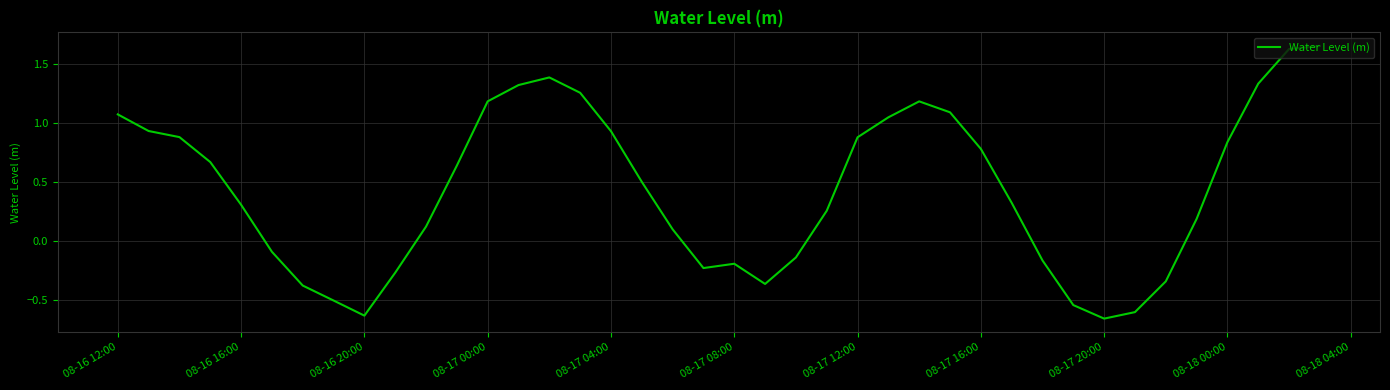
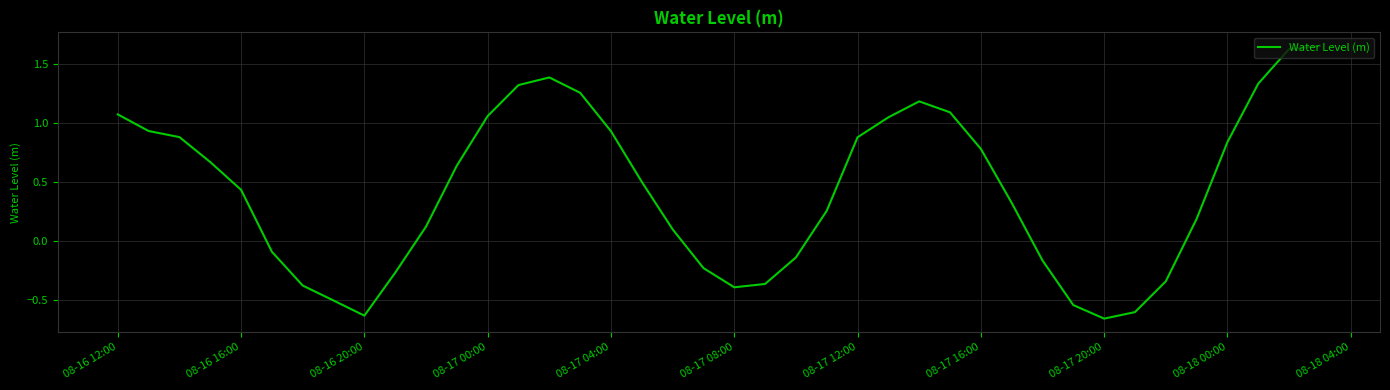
  {
    "08-16 12:00": 1.07,
-   "08-16 16:00": 0.31,
+   "08-16 16:00": 0.44,
    "08-16 20:00": -0.63,
-   "08-17 00:00": 1.18,
+   "08-17 00:00": 1.06,
    "08-17 04:00": 0.93,
-   "08-17 08:00": -0.19,
+   "08-17 08:00": -0.39,
    "08-17 12:00": 0.88,
    "08-17 16:00": 0.78,
    "08-17 20:00": -0.65,
    "08-18 00:00": 0.84
  }
